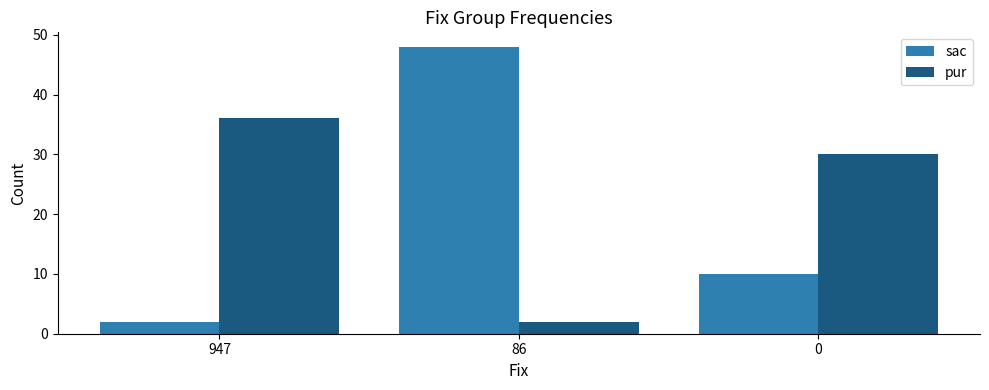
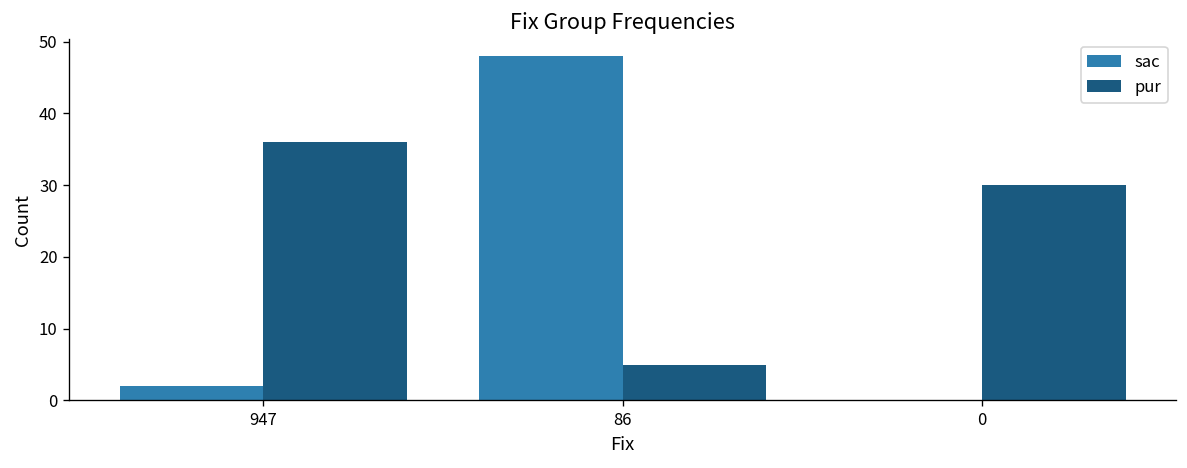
  {
    "sac": {
      "947": 2,
      "86": 48,
-     "0": 10
+     "0": 0
    },
    "pur": {
      "947": 36,
-     "86": 2,
+     "86": 5,
      "0": 30
    }
  }
